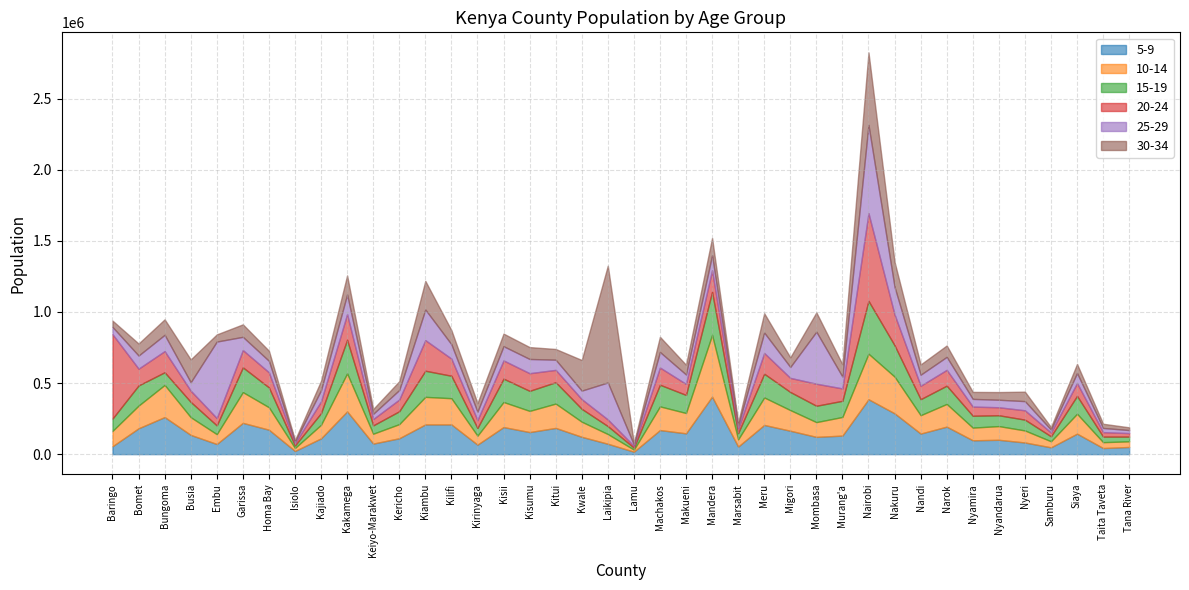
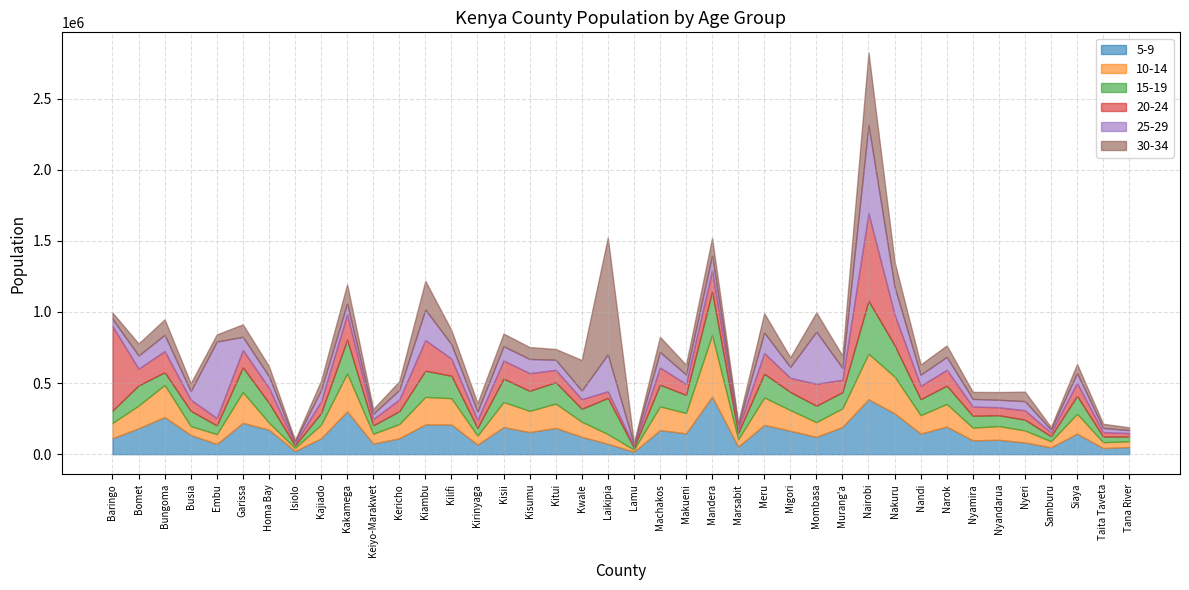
  {
    "5-9": {
-     "Baringo": 60000,
+     "Baringo": 110000,
      "Bomet": 180000,
      "Bungoma": 260000,
      "Busia": 140000,
      "Embu": 70000,
      "Garissa": 220000,
      "Homa Bay": 170000,
      "Isiolo": 20000,
      "Kajiado": 110000,
      "Kakamega": 300000,
      "Keiyo-Marakwet": 70000,
      "Kericho": 110000,
      "Kiambu": 210000,
      "Kilifi": 210000,
      "Kirinyaga": 70000,
      "Kisii": 190000,
      "Kisumu": 160000,
      "Kitui": 180000,
      "Kwale": 120000,
      "Laikipia": 70000,
      "Machakos": 170000,
      "Makueni": 150000,
      "Mandera": 400000,
      "Marsabit": 50000,
      "Meru": 210000,
      "Migori": 160000,
      "Mombasa": 120000,
-     "Murang'a": 130000,
+     "Murang'a": 190000,
      "Nairobi": 390000,
      "Nakuru": 290000,
      "Nandi": 140000,
      "Narok": 190000,
      "Nyamira": 100000,
      "Nyandarua": 100000,
      "Nyeri": 80000,
      "Samburu": 50000,
      "Siaya": 140000,
      "Taita Taveta": 40000,
      "Tana River": 50000
    },
    "10-14": {
      "Baringo": 110000,
      "Bomet": 160000,
      "Bungoma": 230000,
-     "Busia": 120000,
+     "Busia": 60000,
      "Embu": 70000,
      "Garissa": 220000,
-     "Homa Bay": 160000,
+     "Homa Bay": 50000,
      "Kajiado": 100000,
      "Kakamega": 270000,
      "Keiyo-Marakwet": 70000,
      "Kericho": 100000,
      "Kiambu": 190000,
      "Kilifi": 180000,
      "Kirinyaga": 60000,
      "Kisii": 180000,
      "Kisumu": 150000,
      "Kitui": 170000,
      "Kwale": 110000,
      "Laikipia": 70000,
      "Machakos": 170000,
      "Makueni": 140000,
      "Mandera": 430000,
      "Marsabit": 50000,
      "Meru": 190000,
      "Migori": 150000,
      "Mombasa": 100000,
      "Murang'a": 130000,
      "Nairobi": 320000,
      "Nakuru": 260000,
      "Nandi": 130000,
      "Narok": 160000,
      "Nyamira": 90000,
      "Nyandarua": 100000,
      "Nyeri": 80000,
      "Samburu": 40000,
      "Siaya": 140000,
      "Taita Taveta": 40000,
      "Tana River": 40000
    },
    "15-19": {
      "Baringo": 90000,
      "Bomet": 140000,
      "Bungoma": 90000,
      "Busia": 110000,
      "Embu": 60000,
      "Garissa": 170000,
      "Homa Bay": 140000,
      "Kajiado": 80000,
      "Kakamega": 240000,
      "Keiyo-Marakwet": 60000,
      "Kericho": 90000,
      "Kiambu": 180000,
      "Kilifi": 160000,
      "Kirinyaga": 50000,
      "Kisii": 160000,
      "Kisumu": 140000,
      "Kitui": 150000,
      "Kwale": 90000,
-     "Laikipia": 60000,
+     "Laikipia": 250000,
      "Machakos": 150000,
      "Makueni": 130000,
      "Mandera": 300000,
      "Marsabit": 40000,
      "Meru": 170000,
      "Migori": 130000,
      "Mombasa": 110000,
      "Murang'a": 110000,
      "Nairobi": 370000,
      "Nakuru": 220000,
      "Nandi": 110000,
      "Narok": 130000,
      "Nyamira": 80000,
      "Nyandarua": 80000,
      "Nyeri": 80000,
      "Samburu": 30000,
      "Siaya": 130000,
      "Taita Taveta": 40000,
      "Tana River": 30000
    },
    "25-29": {
      "Baringo": 50000,
      "Bomet": 90000,
      "Bungoma": 110000,
      "Busia": 60000,
      "Embu": 540000,
      "Garissa": 90000,
      "Homa Bay": 80000,
      "Kajiado": 80000,
-     "Kakamega": 140000,
+     "Kakamega": 80000,
      "Keiyo-Marakwet": 40000,
      "Kericho": 70000,
      "Kiambu": 220000,
      "Kilifi": 100000,
      "Kirinyaga": 60000,
      "Kisii": 100000,
      "Kisumu": 100000,
      "Kitui": 70000,
      "Kwale": 60000,
      "Laikipia": 260000,
      "Machakos": 110000,
      "Makueni": 70000,
      "Mandera": 110000,
      "Marsabit": 20000,
      "Meru": 140000,
      "Migori": 80000,
      "Mombasa": 370000,
      "Murang'a": 80000,
      "Nairobi": 620000,
      "Nakuru": 190000,
      "Nandi": 80000,
      "Narok": 90000,
      "Nyamira": 50000,
      "Nyandarua": 50000,
      "Nyeri": 60000,
      "Siaya": 70000,
      "Taita Taveta": 30000,
      "Tana River": 20000
    },
    "30-34": {
      "Baringo": 40000,
      "Bomet": 80000,
      "Bungoma": 110000,
-     "Busia": 160000,
+     "Busia": 60000,
      "Embu": 50000,
      "Garissa": 90000,
      "Homa Bay": 70000,
      "Kajiado": 70000,
      "Kakamega": 130000,
      "Keiyo-Marakwet": 30000,
      "Kericho": 60000,
      "Kiambu": 200000,
      "Kilifi": 100000,
      "Kirinyaga": 60000,
      "Kisii": 90000,
      "Kisumu": 80000,
      "Kitui": 80000,
      "Kwale": 220000,
      "Laikipia": 820000,
      "Machakos": 110000,
      "Makueni": 70000,
      "Mandera": 120000,
      "Marsabit": 20000,
      "Meru": 140000,
      "Migori": 70000,
      "Mombasa": 140000,
      "Murang'a": 90000,
      "Nairobi": 510000,
      "Nakuru": 180000,
      "Nandi": 70000,
      "Narok": 80000,
      "Nyamira": 50000,
      "Nyandarua": 50000,
      "Nyeri": 70000,
      "Siaya": 60000,
      "Taita Taveta": 30000,
      "Tana River": 20000
    }
  }
